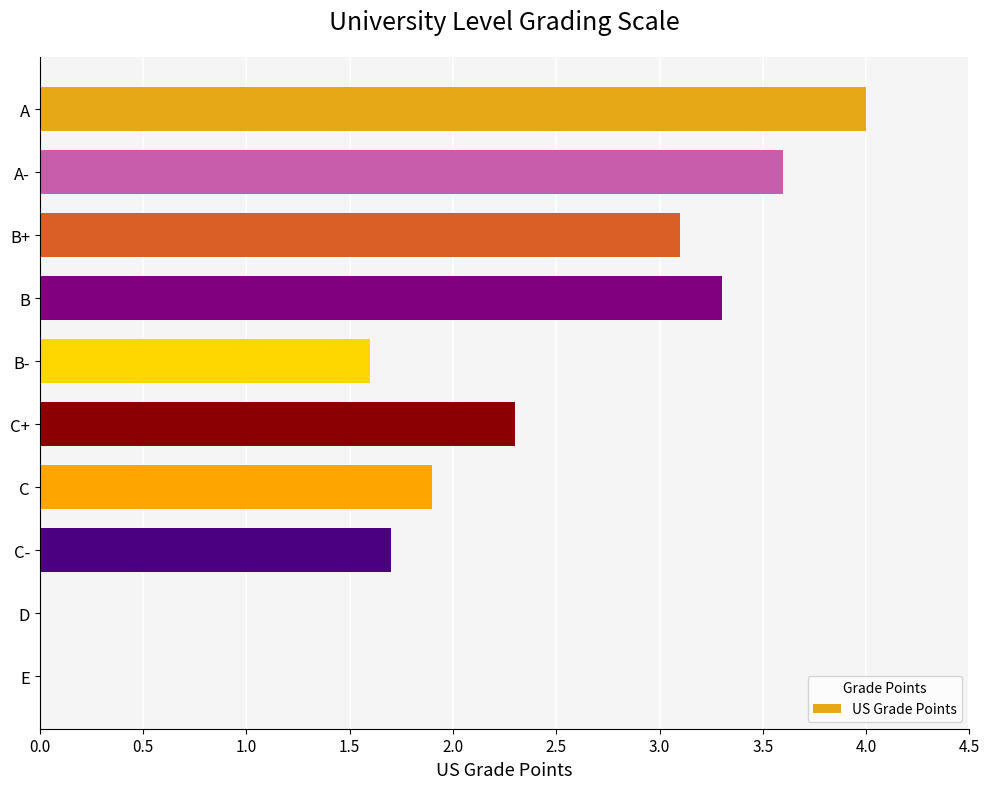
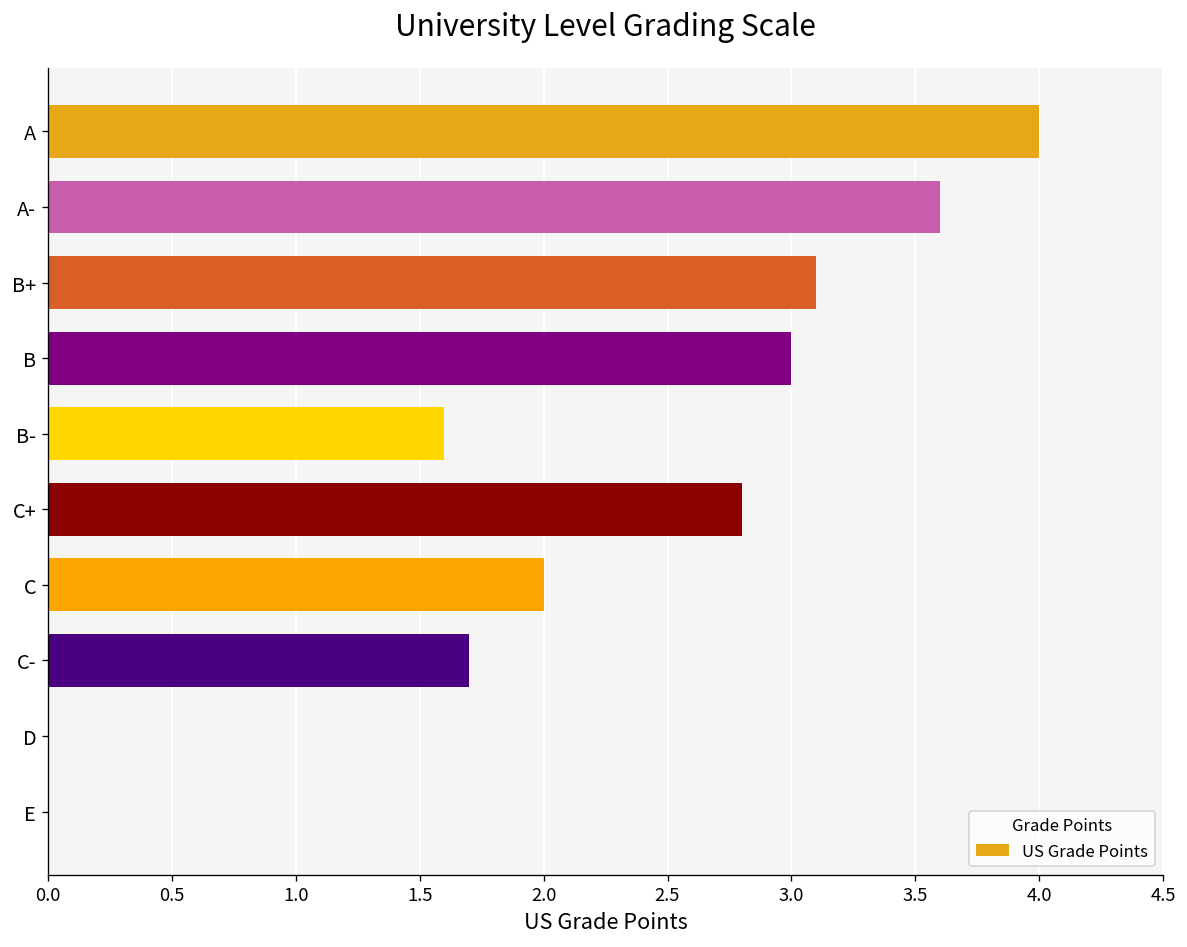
  {
    "A": 4.0,
    "A-": 3.6,
    "B+": 3.1,
-   "B": 3.3,
+   "B": 3.0,
    "B-": 1.6,
-   "C+": 2.3,
-   "C": 1.9,
+   "C+": 2.8,
+   "C": 2.0,
    "C-": 1.7,
    "D": 0.0,
    "E": 0.0
  }
